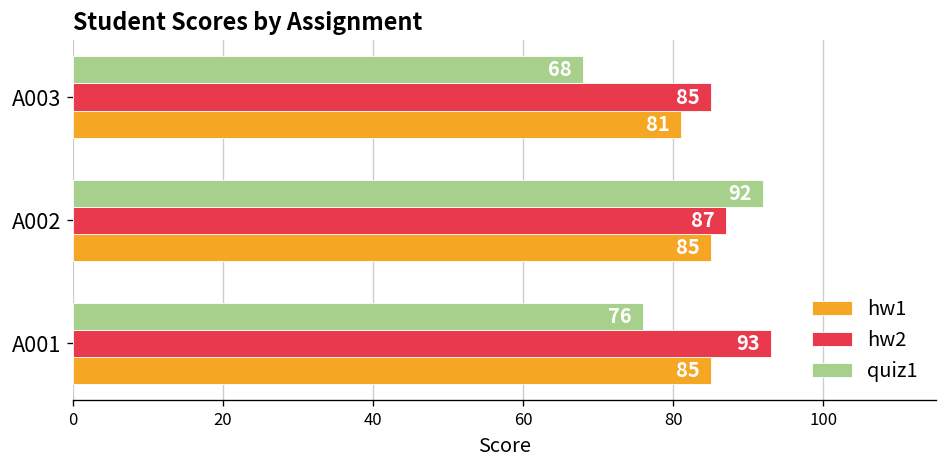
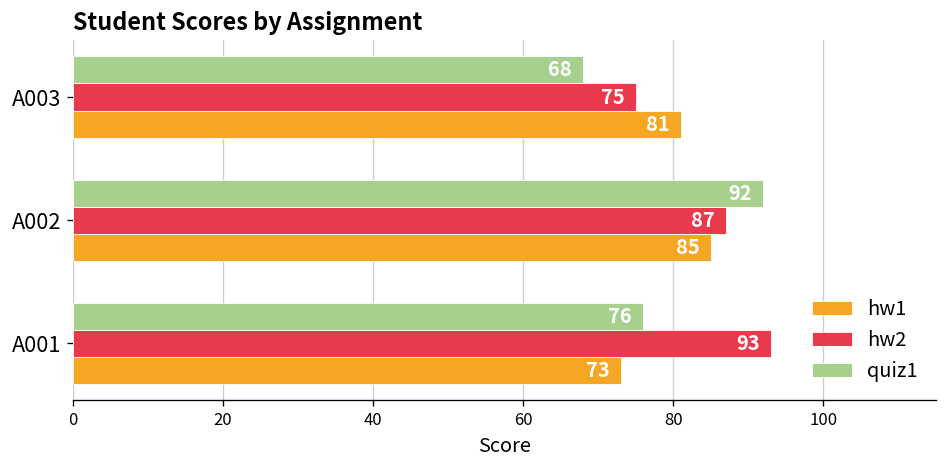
  {
    "hw1": {
      "A003": 81,
      "A002": 85,
-     "A001": 85
+     "A001": 73
    },
    "hw2": {
-     "A003": 85,
+     "A003": 75,
      "A002": 87,
      "A001": 93
    },
    "quiz1": {
      "A003": 68,
      "A002": 92,
      "A001": 76
    }
  }
